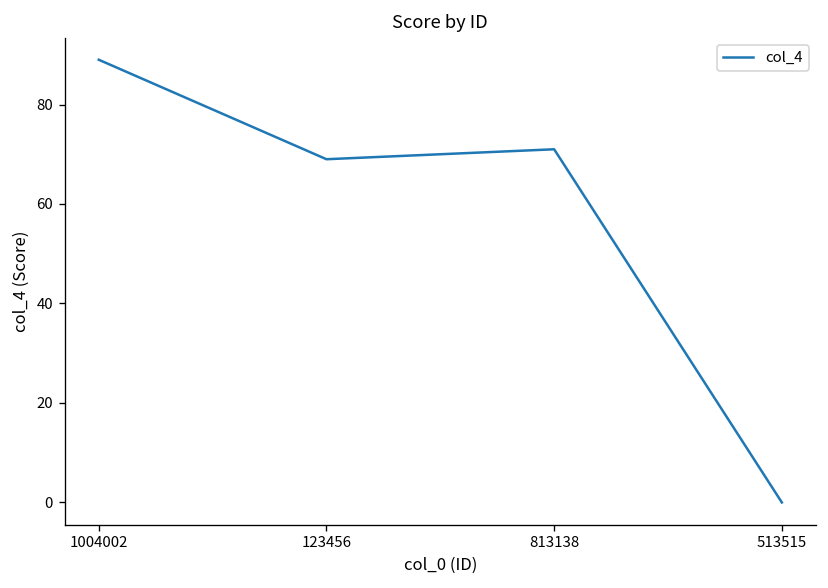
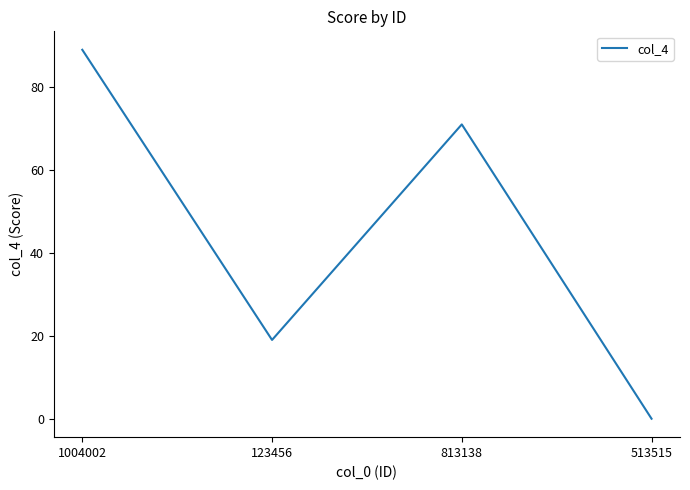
  {
    "1004002": 89,
-   "123456": 69,
+   "123456": 19,
    "813138": 71,
    "513515": 0
  }
